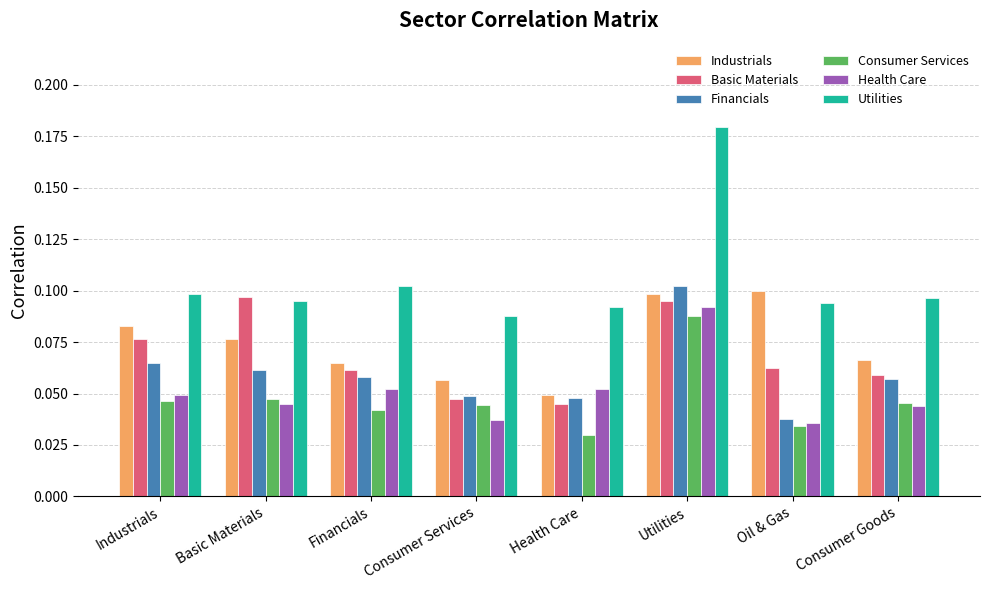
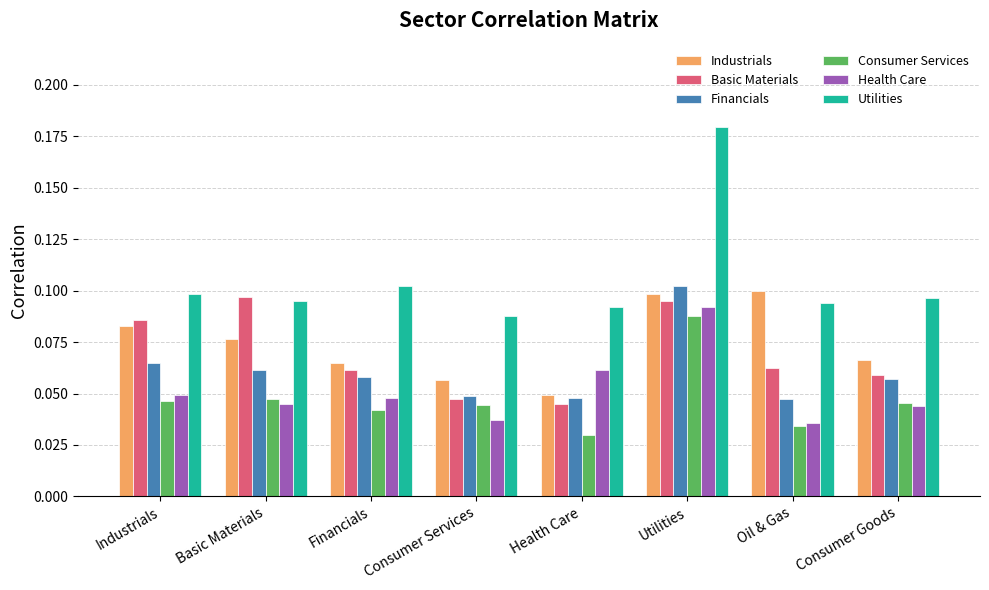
  {
    "Industrials": {
      "Industrials": 0.083,
      "Basic Materials": 0.076,
      "Financials": 0.065,
      "Consumer Services": 0.057,
      "Health Care": 0.049,
      "Utilities": 0.098,
      "Oil & Gas": 0.100,
      "Consumer Goods": 0.066
    },
    "Basic Materials": {
-     "Industrials": 0.076,
+     "Industrials": 0.086,
      "Basic Materials": 0.097,
      "Financials": 0.062,
      "Consumer Services": 0.047,
      "Health Care": 0.045,
      "Utilities": 0.095,
      "Oil & Gas": 0.062,
      "Consumer Goods": 0.059
    },
    "Financials": {
      "Industrials": 0.065,
      "Basic Materials": 0.062,
      "Financials": 0.058,
      "Consumer Services": 0.049,
      "Health Care": 0.048,
      "Utilities": 0.102,
-     "Oil & Gas": 0.037,
+     "Oil & Gas": 0.047,
      "Consumer Goods": 0.057
    },
    "Consumer Services": {
      "Industrials": 0.046,
      "Basic Materials": 0.047,
      "Financials": 0.042,
      "Consumer Services": 0.044,
      "Health Care": 0.030,
      "Utilities": 0.088,
      "Oil & Gas": 0.034,
      "Consumer Goods": 0.046
    },
    "Health Care": {
      "Industrials": 0.049,
      "Basic Materials": 0.045,
-     "Financials": 0.052,
+     "Financials": 0.048,
      "Consumer Services": 0.037,
-     "Health Care": 0.052,
+     "Health Care": 0.062,
      "Utilities": 0.092,
      "Oil & Gas": 0.036,
      "Consumer Goods": 0.044
    },
    "Utilities": {
      "Industrials": 0.098,
      "Basic Materials": 0.095,
      "Financials": 0.102,
      "Consumer Services": 0.088,
      "Health Care": 0.092,
      "Utilities": 0.179,
      "Oil & Gas": 0.094,
      "Consumer Goods": 0.096
    }
  }
